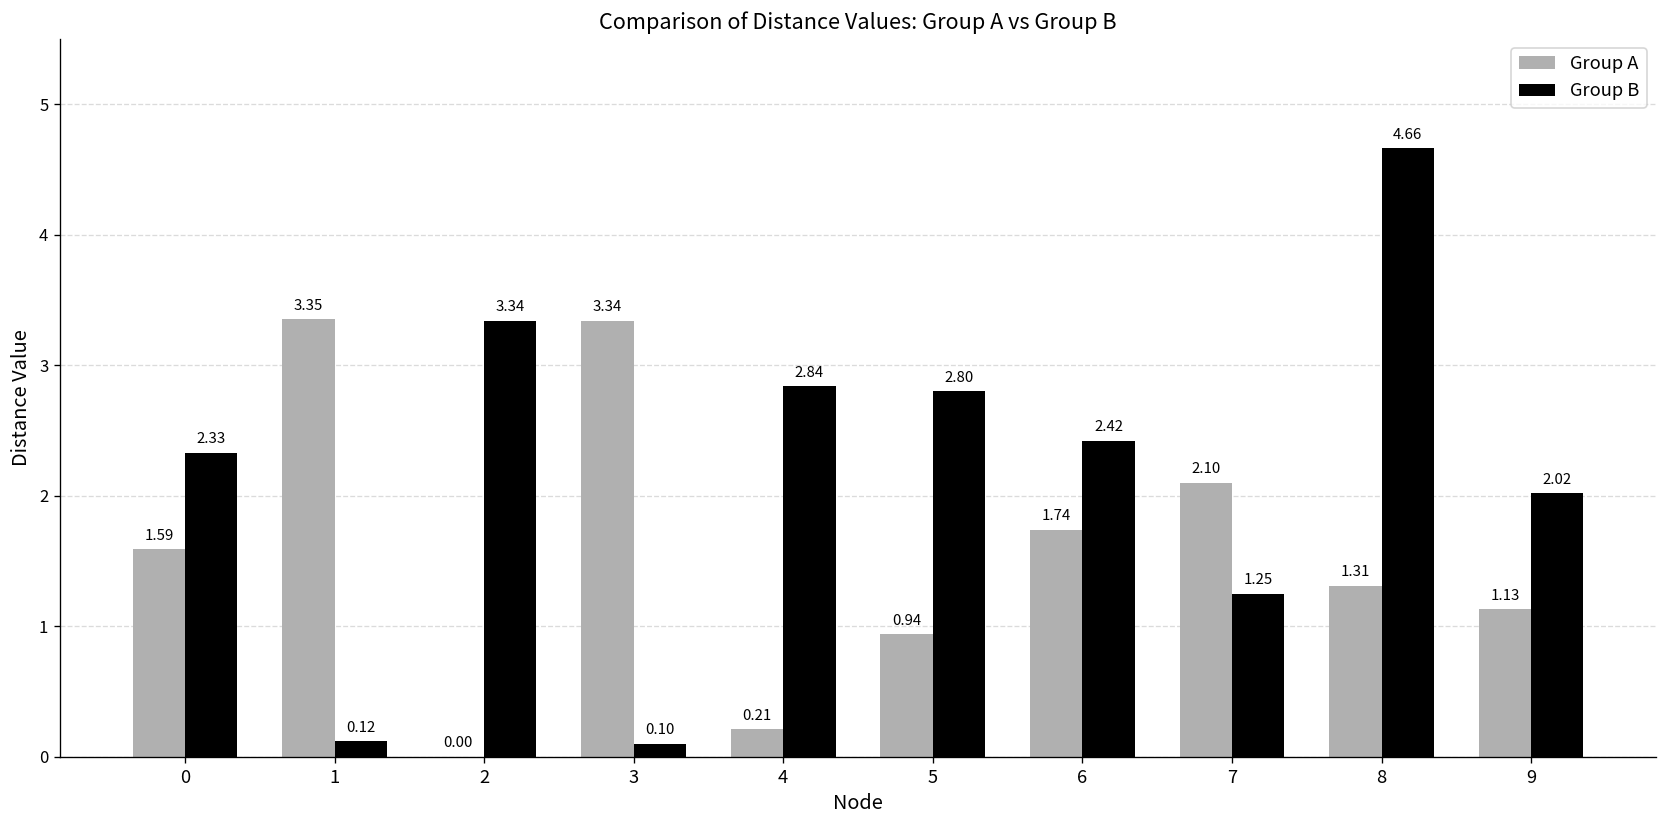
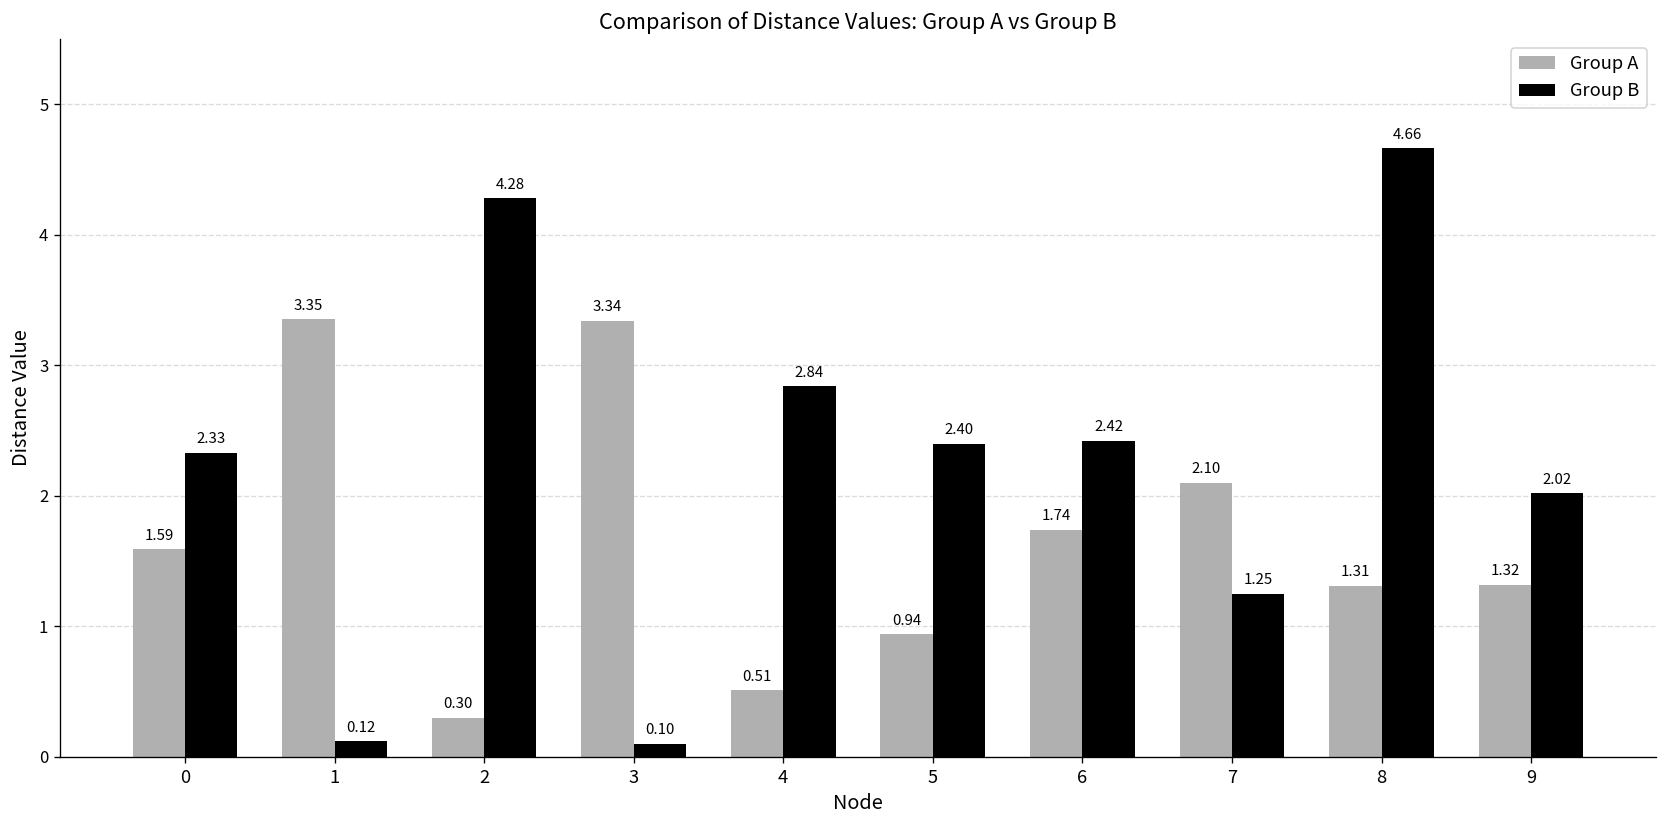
  {
    "Group A": {
      "0": 1.59,
      "1": 3.35,
-     "2": 0.00,
+     "2": 0.30,
      "3": 3.34,
-     "4": 0.21,
+     "4": 0.51,
      "5": 0.94,
      "6": 1.74,
      "7": 2.10,
      "8": 1.31,
-     "9": 1.13
+     "9": 1.32
    },
    "Group B": {
      "0": 2.33,
      "1": 0.12,
-     "2": 3.34,
+     "2": 4.28,
      "3": 0.10,
      "4": 2.84,
-     "5": 2.80,
+     "5": 2.40,
      "6": 2.42,
      "7": 1.25,
      "8": 4.66,
      "9": 2.02
    }
  }
